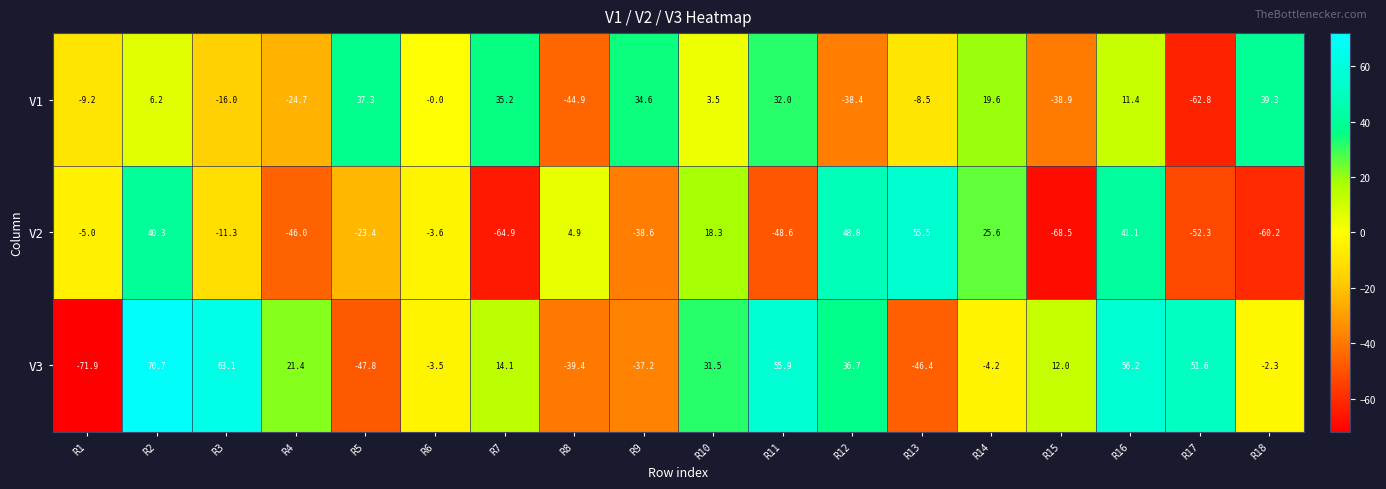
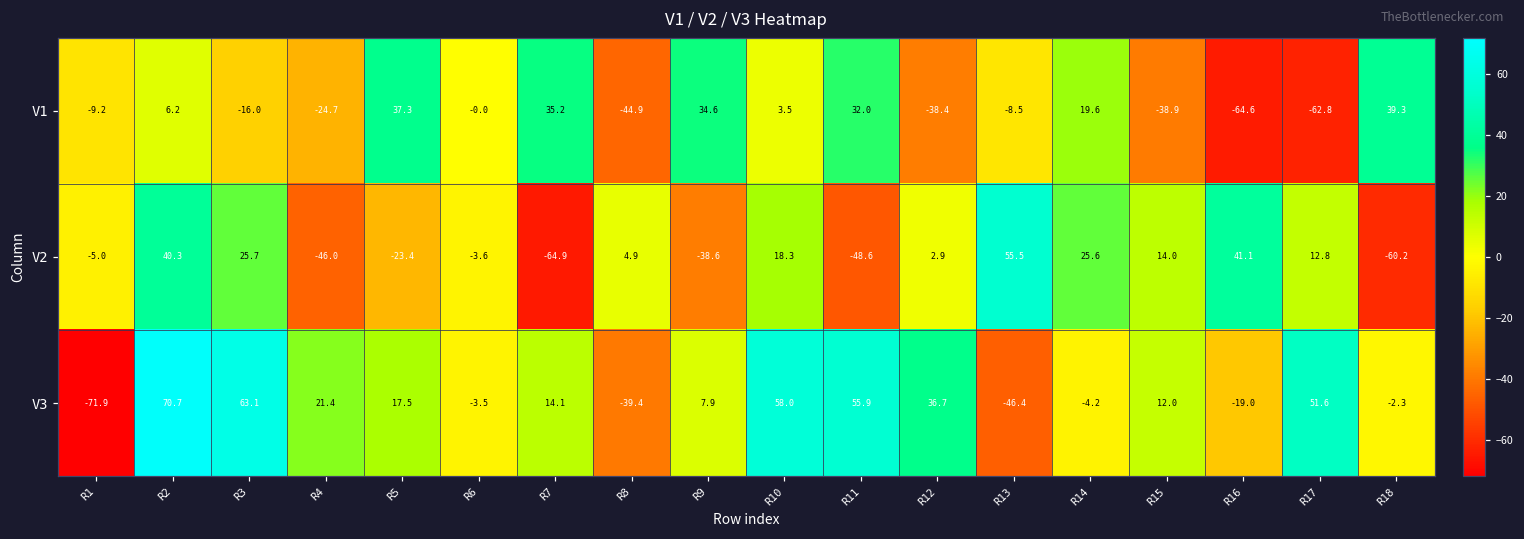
  {
    "V1": {
      "R1": -9.2,
      "R2": 6.2,
      "R3": -16.0,
      "R4": -24.7,
      "R5": 37.3,
      "R6": -0.0,
      "R7": 35.2,
      "R8": -44.9,
      "R9": 34.6,
      "R10": 3.5,
      "R11": 32.0,
      "R12": -38.4,
      "R13": -8.5,
      "R14": 19.6,
      "R15": -38.9,
-     "R16": 11.4,
+     "R16": -64.6,
      "R17": -62.8,
      "R18": 39.3
    },
    "V2": {
      "R1": -5.0,
      "R2": 40.3,
-     "R3": -11.3,
+     "R3": 25.7,
      "R4": -46.0,
      "R5": -23.4,
      "R6": -3.6,
      "R7": -64.9,
      "R8": 4.9,
      "R9": -38.6,
      "R10": 18.3,
      "R11": -48.6,
-     "R12": 48.8,
+     "R12": 2.9,
      "R13": 55.5,
      "R14": 25.6,
-     "R15": -68.5,
+     "R15": 14.0,
      "R16": 41.1,
-     "R17": -52.3,
+     "R17": 12.8,
      "R18": -60.2
    },
    "V3": {
      "R1": -71.9,
      "R2": 70.7,
      "R3": 63.1,
      "R4": 21.4,
-     "R5": -47.8,
+     "R5": 17.5,
      "R6": -3.5,
      "R7": 14.1,
      "R8": -39.4,
-     "R9": -37.2,
-     "R10": 31.5,
+     "R9": 7.9,
+     "R10": 58.0,
      "R11": 55.9,
      "R12": 36.7,
      "R13": -46.4,
      "R14": -4.2,
      "R15": 12.0,
-     "R16": 56.2,
+     "R16": -19.0,
      "R17": 51.6,
      "R18": -2.3
    }
  }
